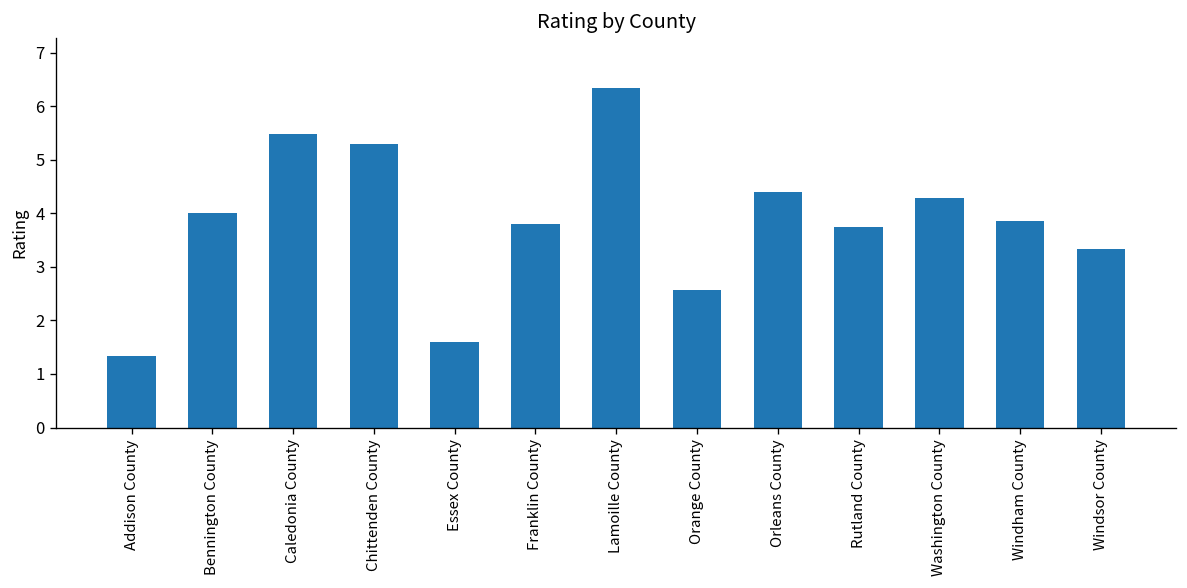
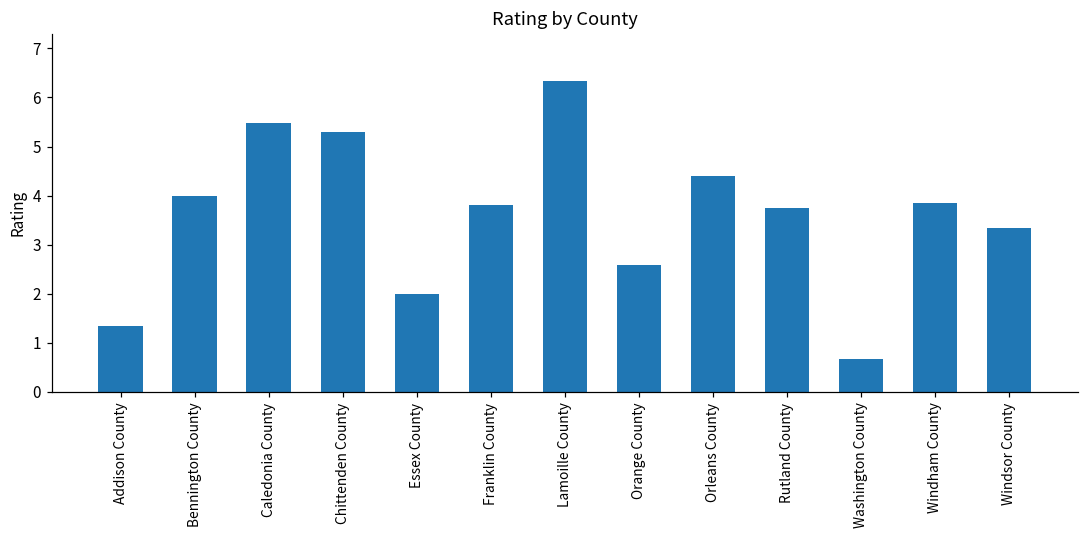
  {
    "Addison County": 1.3,
    "Bennington County": 4.0,
    "Caledonia County": 5.5,
    "Chittenden County": 5.3,
-   "Essex County": 1.6,
+   "Essex County": 2.0,
    "Franklin County": 3.8,
    "Lamoille County": 6.3,
    "Orange County": 2.6,
    "Orleans County": 4.4,
    "Rutland County": 3.8,
-   "Washington County": 4.3,
+   "Washington County": 0.7,
    "Windham County": 3.9,
    "Windsor County": 3.3
  }
